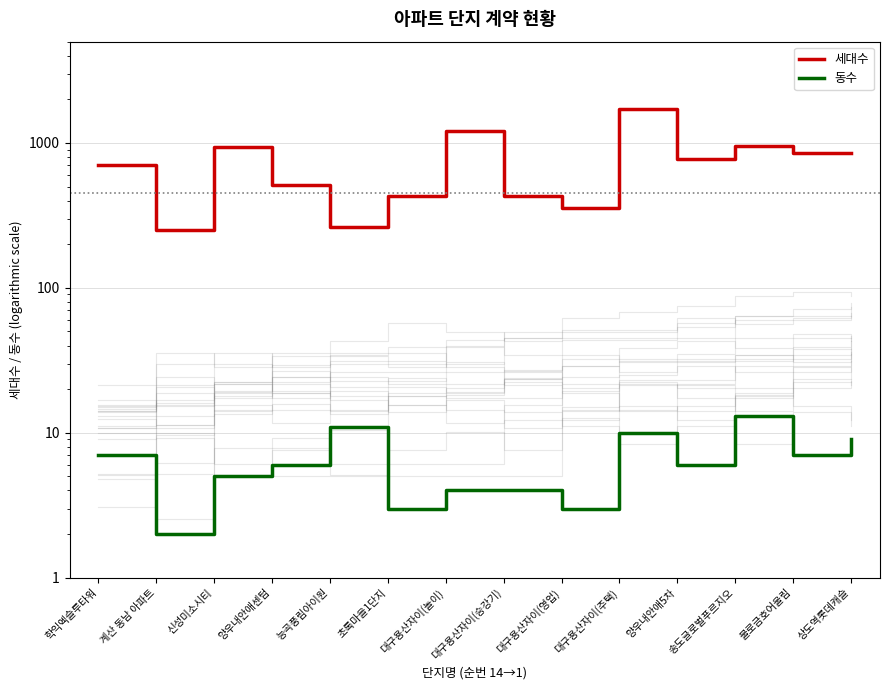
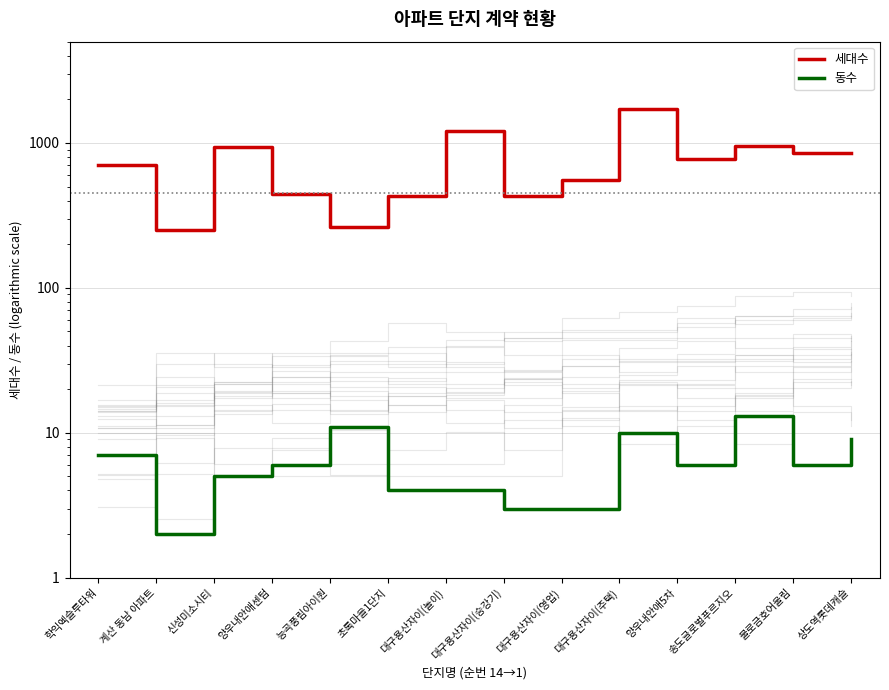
  {
    "세대수": {
      "학익엑슬루타워": 700,
      "계산 동남 아파트": 250,
      "신성미소시티": 900,
-     "양우내안애센텀": 510,
+     "양우내안애센텀": 450,
      "능곡풍림아이원": 260,
      "초록마을1단지": 430,
      "대구용산자이(놀이)": 1200,
      "대구용산자이(승강기)": 430,
-     "대구용산자이(영업)": 350,
+     "대구용산자이(영업)": 560,
      "대구용산자이(주택)": 1700,
      "양우내안애5차": 800,
      "송도글로벌푸르지오": 1000,
      "불로금호어울림": 900,
      "상도역롯데캐슬": 900
    },
    "동수": {
      "학익엑슬루타워": 7,
      "계산 동남 아파트": 2,
      "양우내안애센텀": 6,
      "능곡풍림아이원": 11,
-     "초록마을1단지": 3,
+     "초록마을1단지": 4,
      "대구용산자이(놀이)": 4,
-     "대구용산자이(승강기)": 4,
+     "대구용산자이(승강기)": 3,
      "대구용산자이(영업)": 3,
      "양우내안애5차": 6,
      "송도글로벌푸르지오": 13,
-     "불로금호어울림": 7,
+     "불로금호어울림": 6,
      "상도역롯데캐슬": 9
    }
  }
